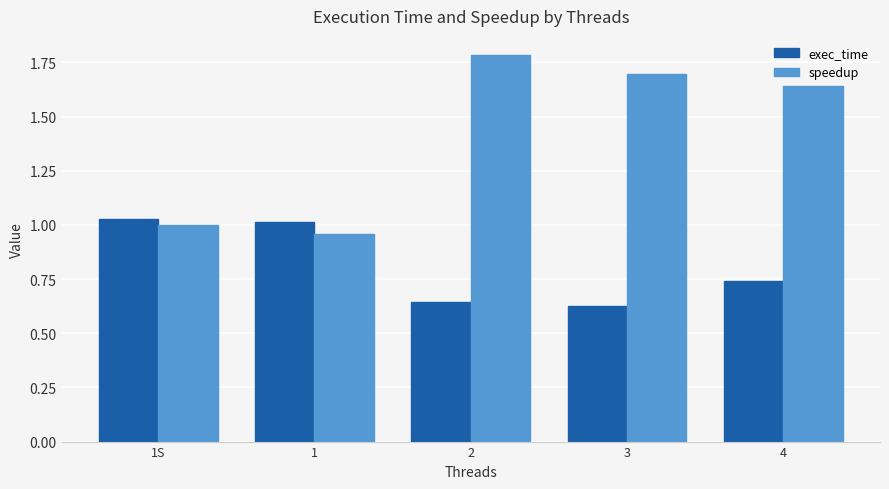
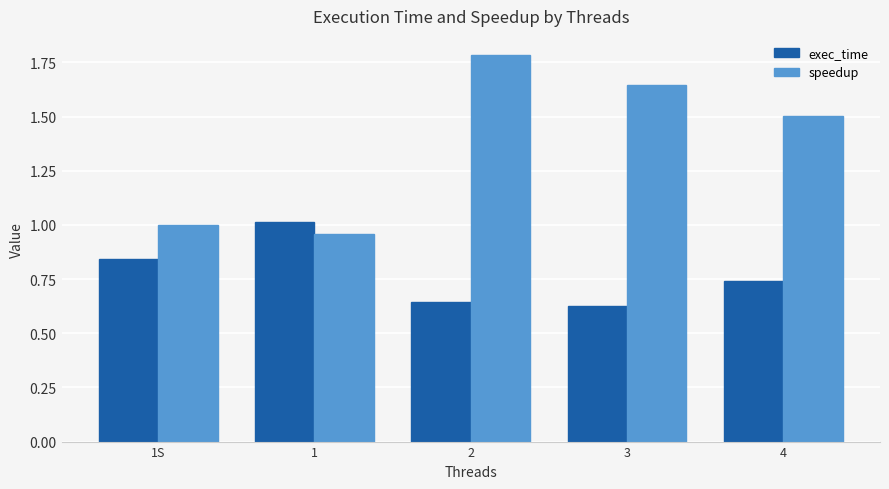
  {
    "exec_time": {
-     "1S": 1.03,
+     "1S": 0.84,
      "1": 1.01,
      "2": 0.64,
      "3": 0.62,
      "4": 0.74
    },
    "speedup": {
      "1S": 1.00,
      "1": 0.96,
      "2": 1.78,
-     "3": 1.70,
-     "4": 1.64
+     "3": 1.65,
+     "4": 1.50
    }
  }
